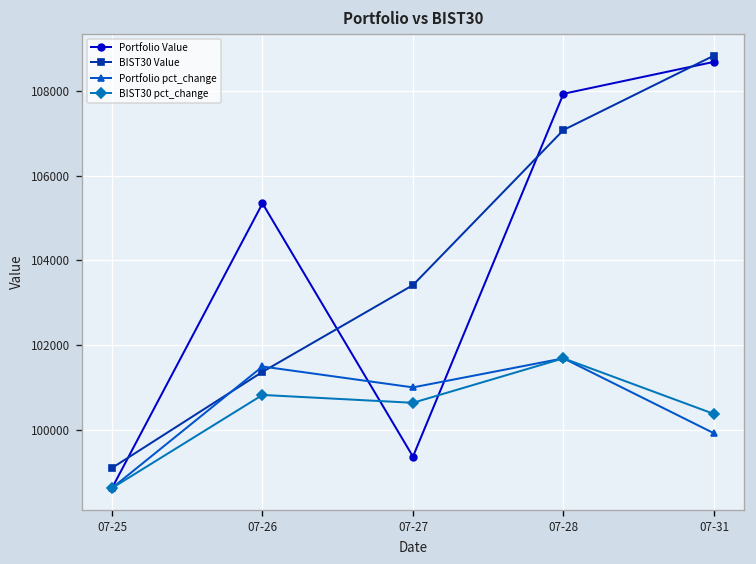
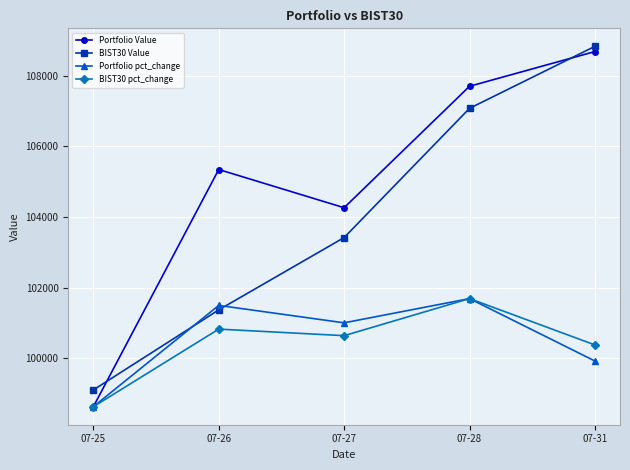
  {
    "Portfolio Value": {
      "07-26": 105300,
-     "07-27": 99400,
-     "07-28": 107900,
+     "07-27": 104300,
+     "07-28": 107700,
      "07-31": 108700
    }
  }
